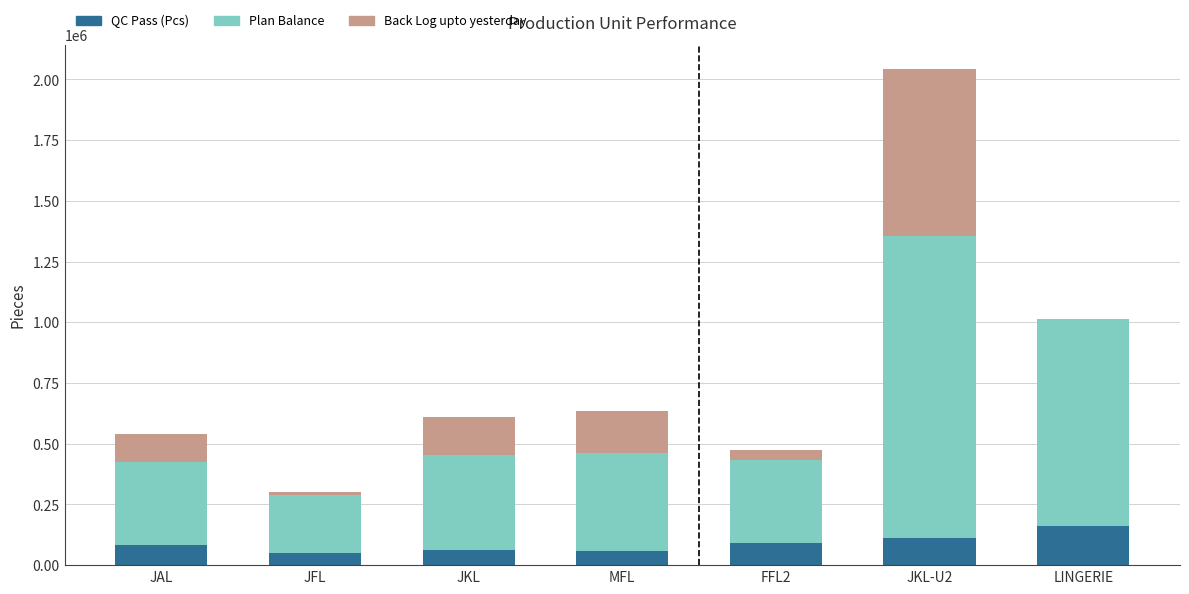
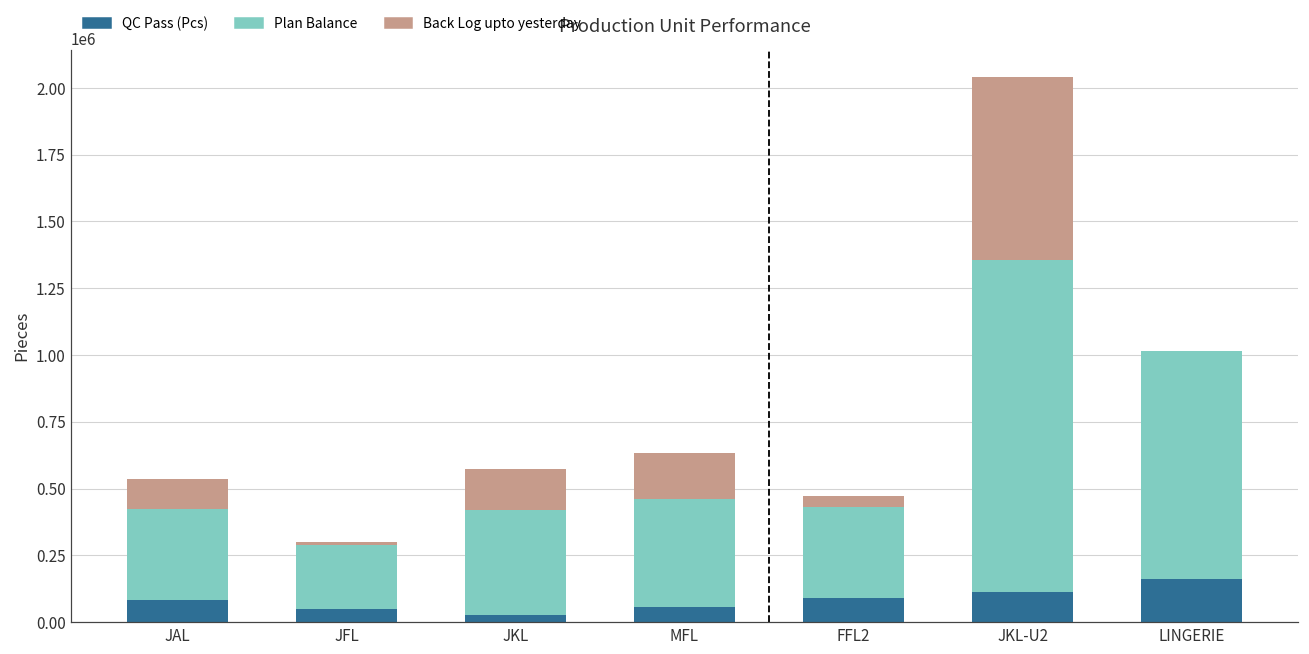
  {
    "QC Pass (Pcs)": {
      "JAL": 80000,
      "JFL": 50000,
-     "JKL": 60000,
+     "JKL": 30000,
      "MFL": 60000,
      "FFL2": 90000,
      "JKL-U2": 110000,
      "LINGERIE": 160000
    },
    "Plan Balance": {
      "JAL": 340000,
      "JFL": 240000,
      "JKL": 390000,
      "MFL": 400000,
      "FFL2": 340000,
      "JKL-U2": 1240000,
      "LINGERIE": 850000
    },
    "Back Log upto yesterday": {
      "JAL": 110000,
      "JKL": 160000,
      "MFL": 170000,
      "FFL2": 40000,
      "JKL-U2": 680000,
      "LINGERIE": 0
    }
  }
